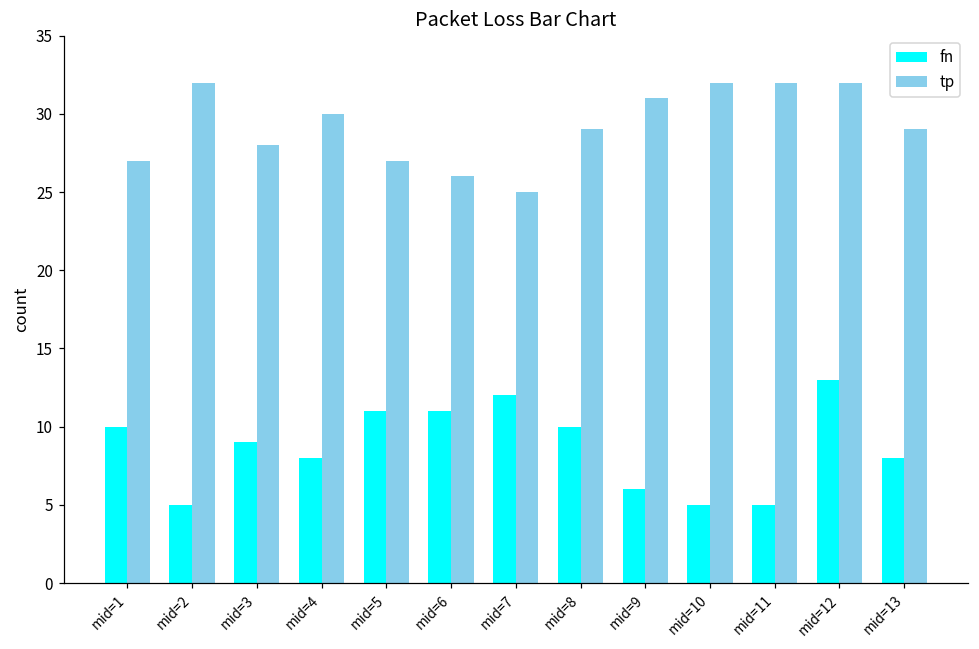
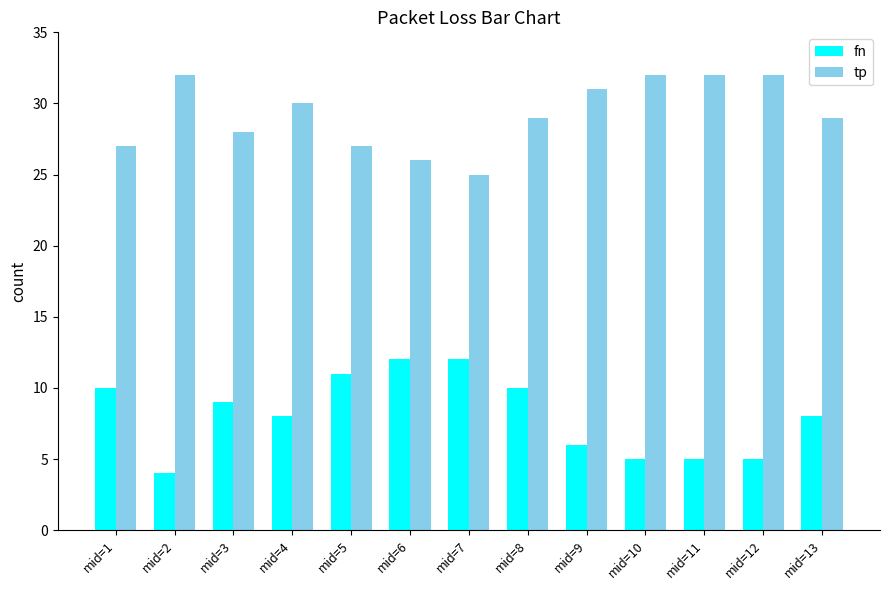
  {
    "fn": {
      "mid=1": 10,
-     "mid=2": 5,
+     "mid=2": 4,
      "mid=3": 9,
      "mid=4": 8,
      "mid=5": 11,
-     "mid=6": 11,
+     "mid=6": 12,
      "mid=7": 12,
      "mid=8": 10,
      "mid=9": 6,
      "mid=10": 5,
      "mid=11": 5,
-     "mid=12": 13,
+     "mid=12": 5,
      "mid=13": 8
    },
    "tp": {
      "mid=1": 27,
      "mid=2": 32,
      "mid=3": 28,
      "mid=4": 30,
      "mid=5": 27,
      "mid=6": 26,
      "mid=7": 25,
      "mid=8": 29,
      "mid=9": 31,
      "mid=10": 32,
      "mid=11": 32,
      "mid=12": 32,
      "mid=13": 29
    }
  }
